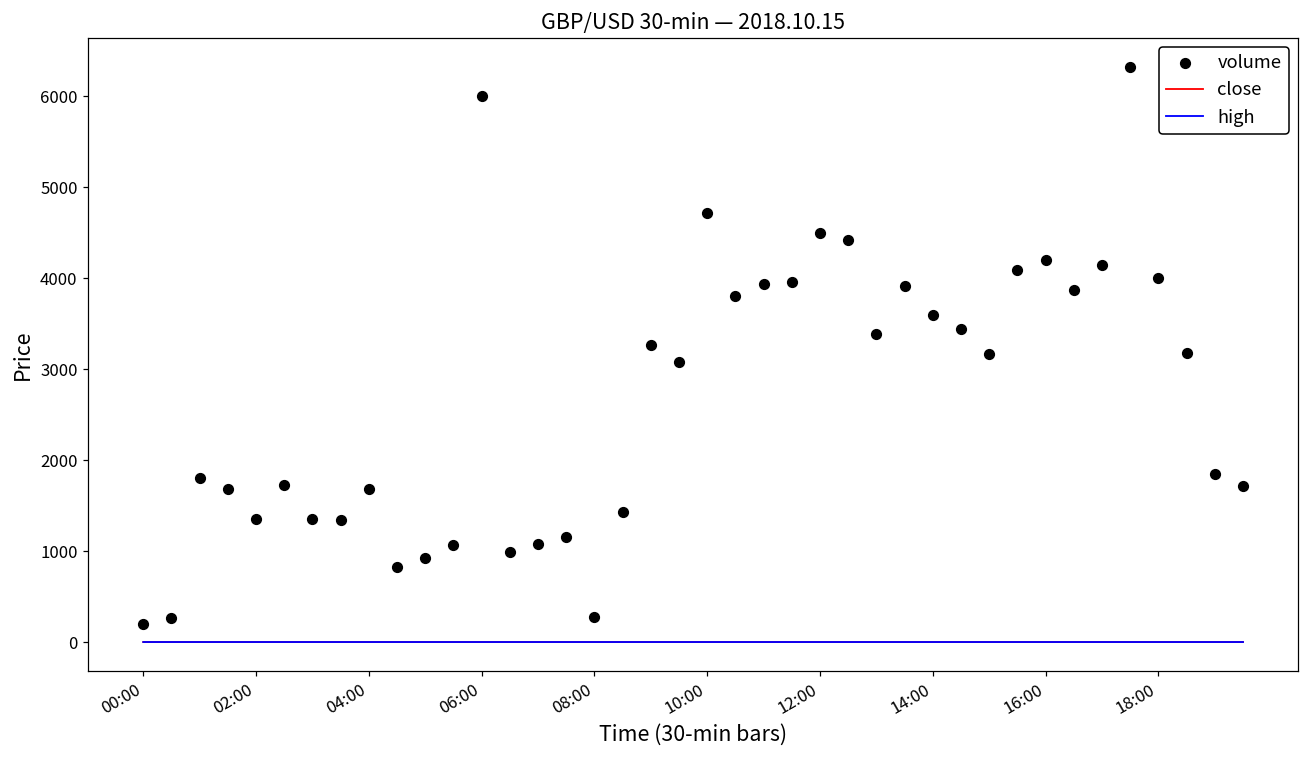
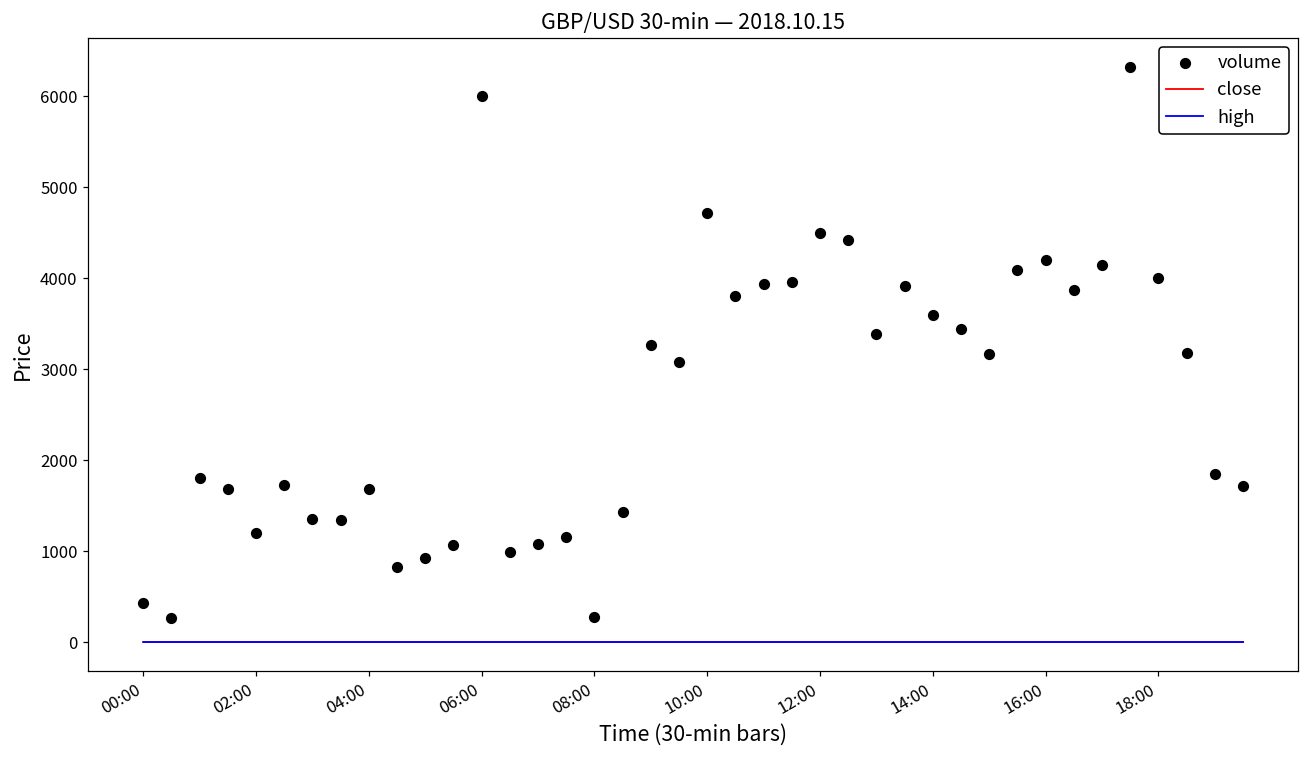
  {
    "volume": {
-     "00:00": 200,
-     "02:00": 1300
+     "00:00": 400,
+     "02:00": 1200
    },
    "high": {
      "00:00": 0,
      "02:00": 0,
      "04:00": 0,
      "06:00": 0,
      "08:00": 0,
      "10:00": 0,
      "12:00": 0,
      "14:00": 0,
      "16:00": 0,
      "18:00": 0
    }
  }
